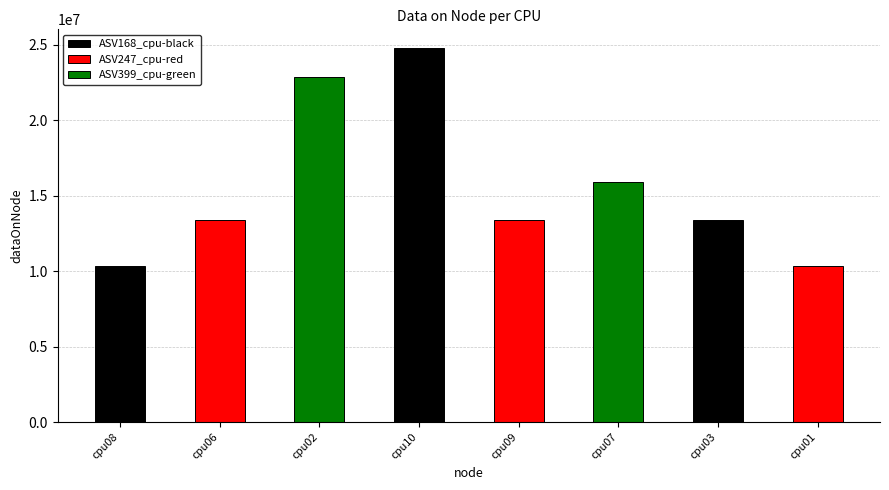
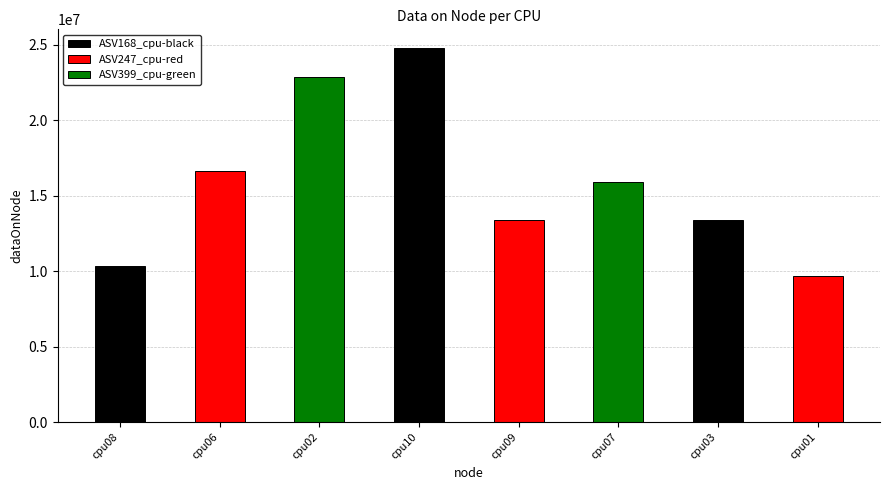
  {
    "cpu08": 10300000,
-   "cpu06": 13400000,
+   "cpu06": 16600000,
    "cpu02": 22900000,
    "cpu10": 24800000,
    "cpu09": 13400000,
    "cpu07": 15900000,
    "cpu03": 13400000,
-   "cpu01": 10300000
+   "cpu01": 9700000
  }
